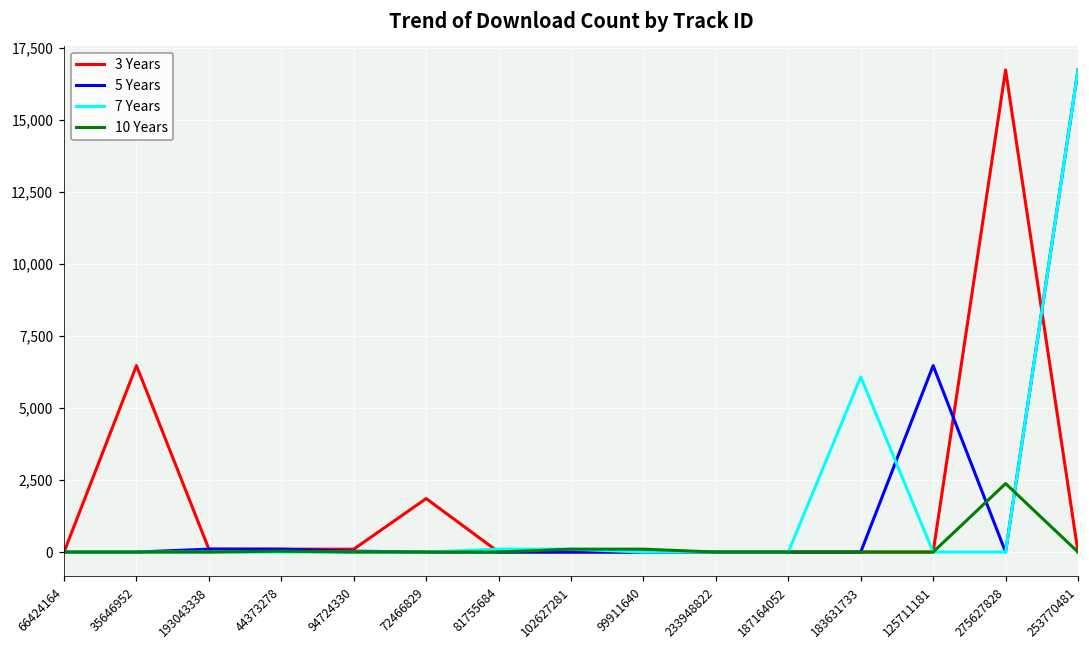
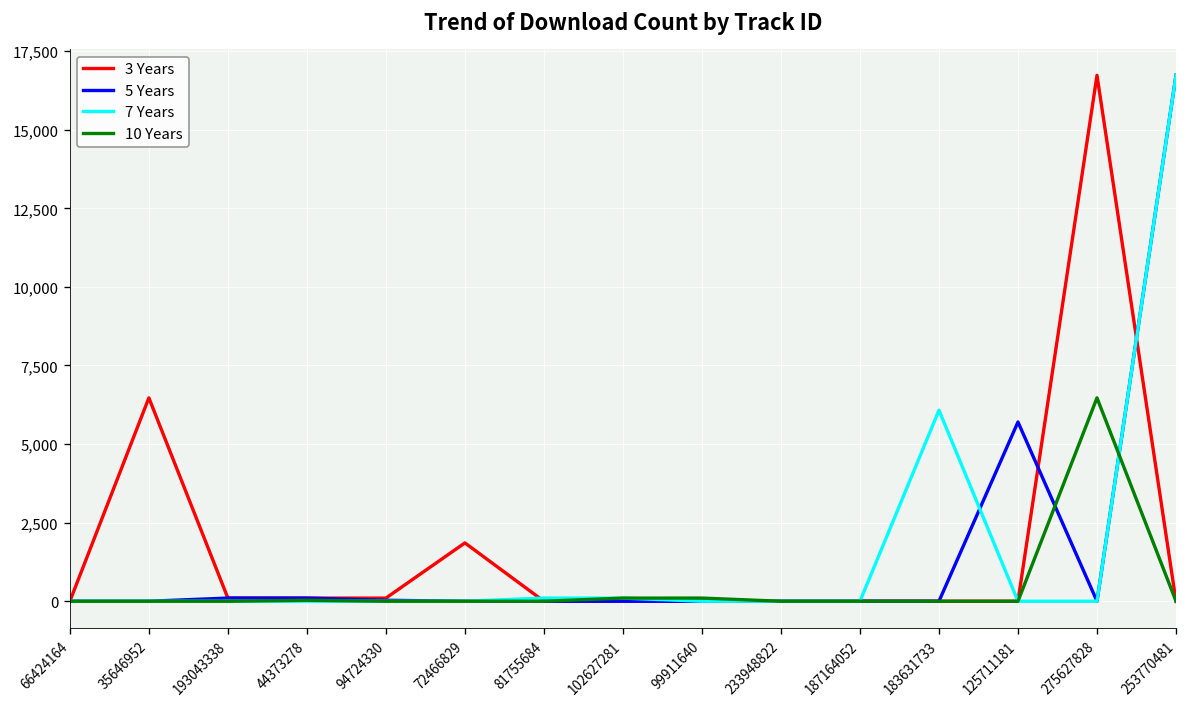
  {
    "3 Years": {
      "35646952": "6,500",
      "72466829": "1,900",
      "275627828": "16,700"
    },
    "5 Years": {
-     "125711181": "6,500"
+     "125711181": "5,700"
    },
    "7 Years": {
      "81755684": "100",
      "183631733": "6,100"
    },
    "10 Years": {
      "99911640": "100",
-     "275627828": "2,400"
+     "275627828": "6,500"
    }
  }
